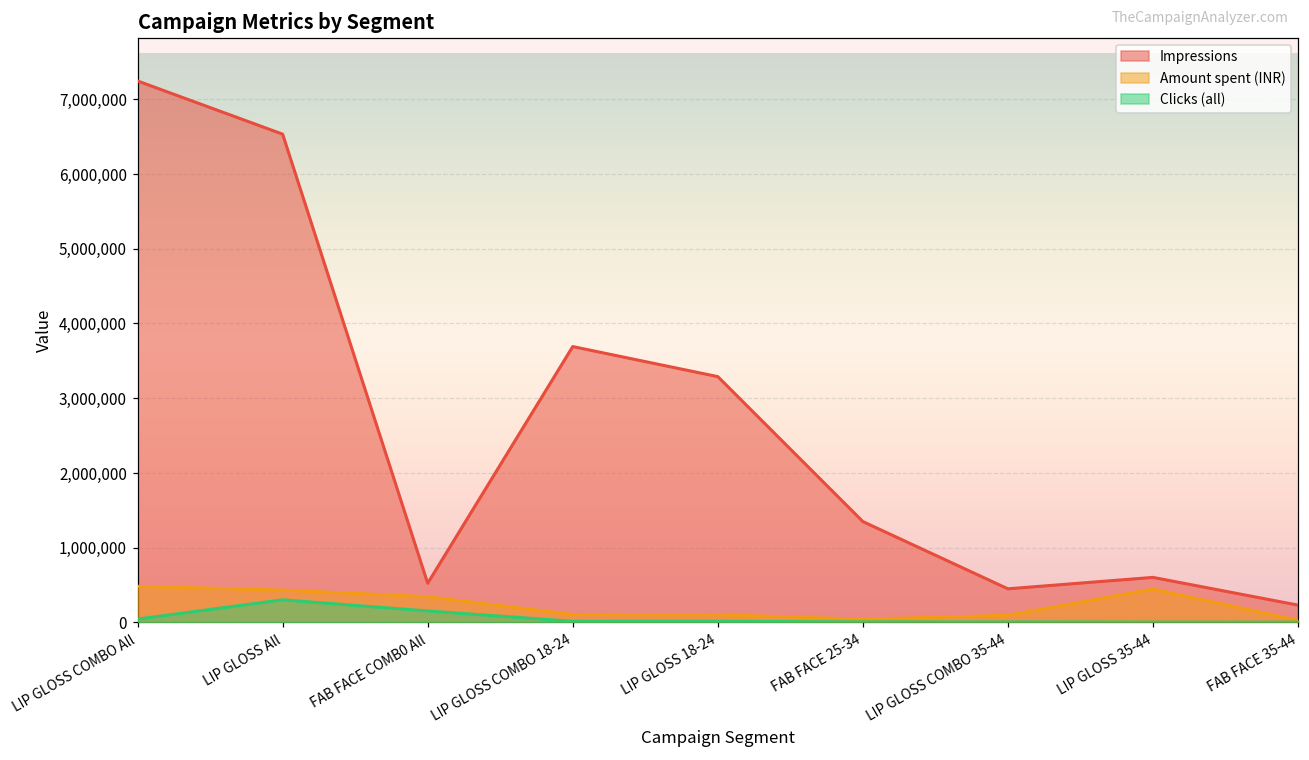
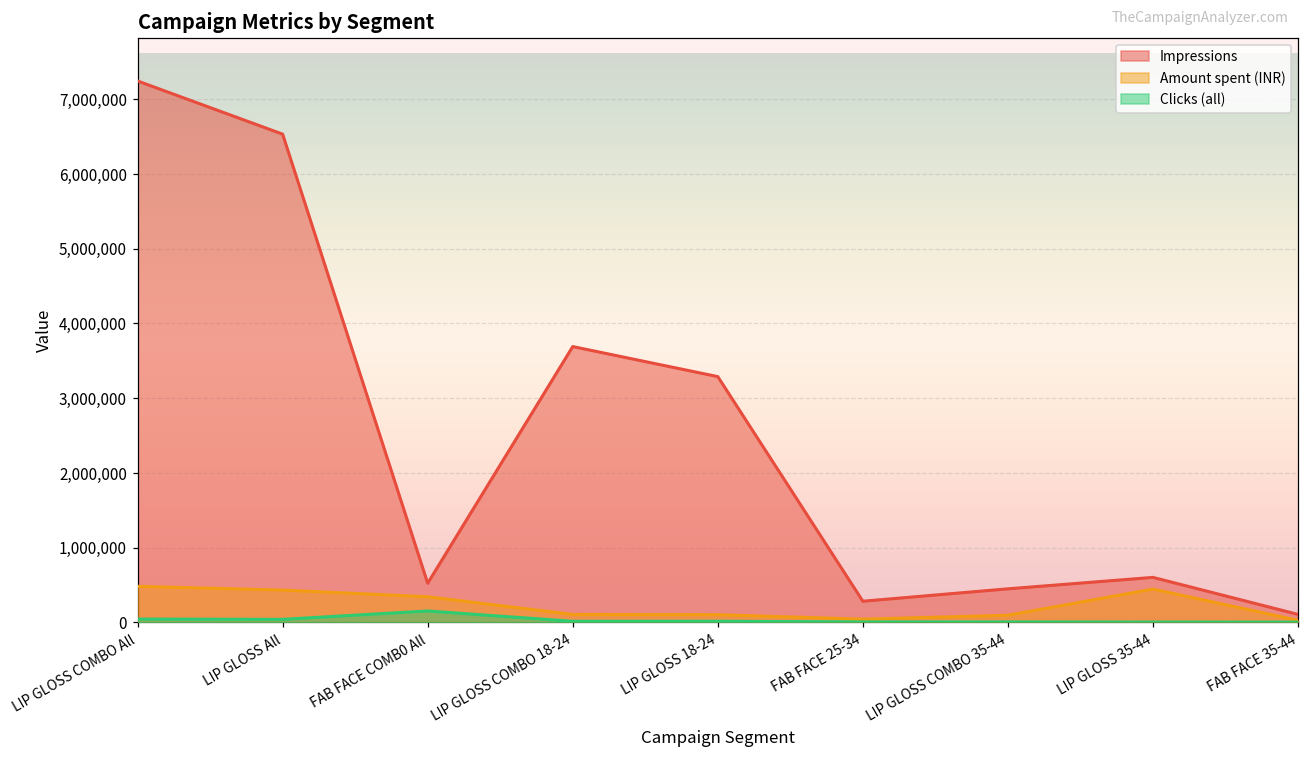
  {
    "Impressions": {
      "LIP GLOSS COMBO All": "7,200,000",
      "LIP GLOSS All": "6,500,000",
      "FAB FACE COMB0 All": "500,000",
      "LIP GLOSS COMBO 18-24": "3,700,000",
      "LIP GLOSS 18-24": "3,300,000",
-     "FAB FACE 25-34": "1,300,000",
+     "FAB FACE 25-34": "300,000",
      "LIP GLOSS COMBO 35-44": "400,000",
      "LIP GLOSS 35-44": "600,000",
-     "FAB FACE 35-44": "200,000"
+     "FAB FACE 35-44": "100,000"
    },
    "Amount spent (INR)": {
      "LIP GLOSS COMBO All": "500,000",
      "LIP GLOSS All": "400,000",
      "FAB FACE COMB0 All": "300,000",
      "LIP GLOSS COMBO 18-24": "100,000",
      "LIP GLOSS 18-24": "100,000",
      "LIP GLOSS COMBO 35-44": "100,000",
      "LIP GLOSS 35-44": "400,000"
    },
    "Clicks (all)": {
      "LIP GLOSS COMBO All": "0",
-     "LIP GLOSS All": "300,000",
+     "LIP GLOSS All": "0",
      "FAB FACE COMB0 All": "200,000",
      "LIP GLOSS COMBO 18-24": "0",
      "LIP GLOSS 18-24": "0",
      "LIP GLOSS COMBO 35-44": "0",
      "LIP GLOSS 35-44": "0"
    }
  }
